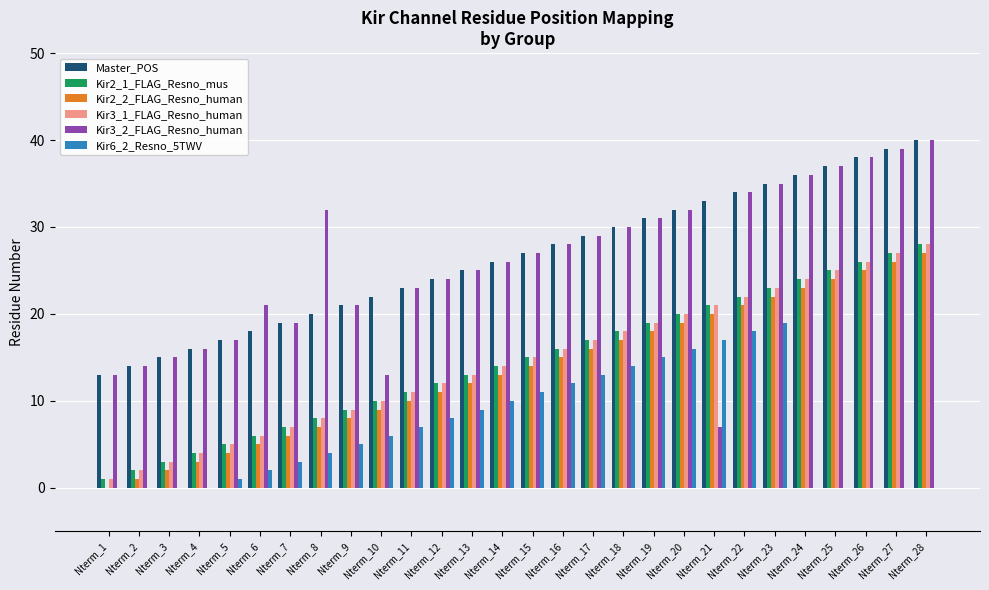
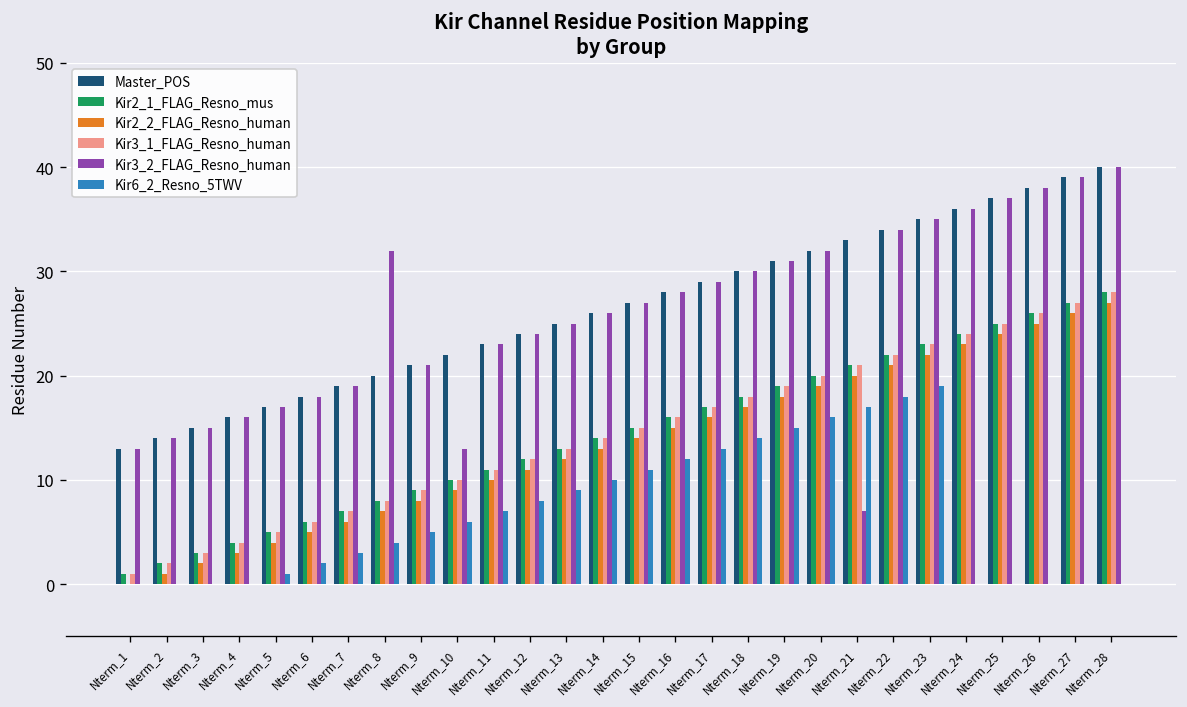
  {
    "Master_POS": {
      "Nterm_1": 13,
      "Nterm_2": 14,
      "Nterm_3": 15,
      "Nterm_4": 16,
      "Nterm_5": 17,
      "Nterm_6": 18,
      "Nterm_7": 19,
      "Nterm_8": 20,
      "Nterm_9": 21,
      "Nterm_10": 22,
      "Nterm_11": 23,
      "Nterm_12": 24,
      "Nterm_13": 25,
      "Nterm_14": 26,
      "Nterm_15": 27,
      "Nterm_16": 28,
      "Nterm_17": 29,
      "Nterm_18": 30,
      "Nterm_19": 31,
      "Nterm_20": 32,
      "Nterm_21": 33,
      "Nterm_22": 34,
      "Nterm_23": 35,
      "Nterm_24": 36,
      "Nterm_25": 37,
      "Nterm_26": 38,
      "Nterm_27": 39,
      "Nterm_28": 40
    },
    "Kir2_1_FLAG_Resno_mus": {
      "Nterm_1": 1,
      "Nterm_2": 2,
      "Nterm_3": 3,
      "Nterm_4": 4,
      "Nterm_5": 5,
      "Nterm_6": 6,
      "Nterm_7": 7,
      "Nterm_8": 8,
      "Nterm_9": 9,
      "Nterm_10": 10,
      "Nterm_11": 11,
      "Nterm_12": 12,
      "Nterm_13": 13,
      "Nterm_14": 14,
      "Nterm_15": 15,
      "Nterm_16": 16,
      "Nterm_17": 17,
      "Nterm_18": 18,
      "Nterm_19": 19,
      "Nterm_20": 20,
      "Nterm_21": 21,
      "Nterm_22": 22,
      "Nterm_23": 23,
      "Nterm_24": 24,
      "Nterm_25": 25,
      "Nterm_26": 26,
      "Nterm_27": 27,
      "Nterm_28": 28
    },
    "Kir2_2_FLAG_Resno_human": {
      "Nterm_1": 0,
      "Nterm_2": 1,
      "Nterm_3": 2,
      "Nterm_4": 3,
      "Nterm_5": 4,
      "Nterm_6": 5,
      "Nterm_7": 6,
      "Nterm_8": 7,
      "Nterm_9": 8,
      "Nterm_10": 9,
      "Nterm_11": 10,
      "Nterm_12": 11,
      "Nterm_13": 12,
      "Nterm_14": 13,
      "Nterm_15": 14,
      "Nterm_16": 15,
      "Nterm_17": 16,
      "Nterm_18": 17,
      "Nterm_19": 18,
      "Nterm_20": 19,
      "Nterm_21": 20,
      "Nterm_22": 21,
      "Nterm_23": 22,
      "Nterm_24": 23,
      "Nterm_25": 24,
      "Nterm_26": 25,
      "Nterm_27": 26,
      "Nterm_28": 27
    },
    "Kir3_1_FLAG_Resno_human": {
      "Nterm_1": 1,
      "Nterm_2": 2,
      "Nterm_3": 3,
      "Nterm_4": 4,
      "Nterm_5": 5,
      "Nterm_6": 6,
      "Nterm_7": 7,
      "Nterm_8": 8,
      "Nterm_9": 9,
      "Nterm_10": 10,
      "Nterm_11": 11,
      "Nterm_12": 12,
      "Nterm_13": 13,
      "Nterm_14": 14,
      "Nterm_15": 15,
      "Nterm_16": 16,
      "Nterm_17": 17,
      "Nterm_18": 18,
      "Nterm_19": 19,
      "Nterm_20": 20,
      "Nterm_21": 21,
      "Nterm_22": 22,
      "Nterm_23": 23,
      "Nterm_24": 24,
      "Nterm_25": 25,
      "Nterm_26": 26,
      "Nterm_27": 27,
      "Nterm_28": 28
    },
    "Kir3_2_FLAG_Resno_human": {
      "Nterm_1": 13,
      "Nterm_2": 14,
      "Nterm_3": 15,
      "Nterm_4": 16,
      "Nterm_5": 17,
-     "Nterm_6": 21,
+     "Nterm_6": 18,
      "Nterm_7": 19,
      "Nterm_8": 32,
      "Nterm_9": 21,
      "Nterm_10": 13,
      "Nterm_11": 23,
      "Nterm_12": 24,
      "Nterm_13": 25,
      "Nterm_14": 26,
      "Nterm_15": 27,
      "Nterm_16": 28,
      "Nterm_17": 29,
      "Nterm_18": 30,
      "Nterm_19": 31,
      "Nterm_20": 32,
      "Nterm_21": 7,
      "Nterm_22": 34,
      "Nterm_23": 35,
      "Nterm_24": 36,
      "Nterm_25": 37,
      "Nterm_26": 38,
      "Nterm_27": 39,
      "Nterm_28": 40
    },
    "Kir6_2_Resno_5TWV": {
      "Nterm_1": 0,
      "Nterm_2": 0,
      "Nterm_3": 0,
      "Nterm_4": 0,
      "Nterm_5": 1,
      "Nterm_6": 2,
      "Nterm_7": 3,
      "Nterm_8": 4,
      "Nterm_9": 5,
      "Nterm_10": 6,
      "Nterm_11": 7,
      "Nterm_12": 8,
      "Nterm_13": 9,
      "Nterm_14": 10,
      "Nterm_15": 11,
      "Nterm_16": 12,
      "Nterm_17": 13,
      "Nterm_18": 14,
      "Nterm_19": 15,
      "Nterm_20": 16,
      "Nterm_21": 17,
      "Nterm_22": 18,
      "Nterm_23": 19,
      "Nterm_24": 0,
      "Nterm_25": 0,
      "Nterm_26": 0,
      "Nterm_27": 0,
      "Nterm_28": 0
    }
  }
